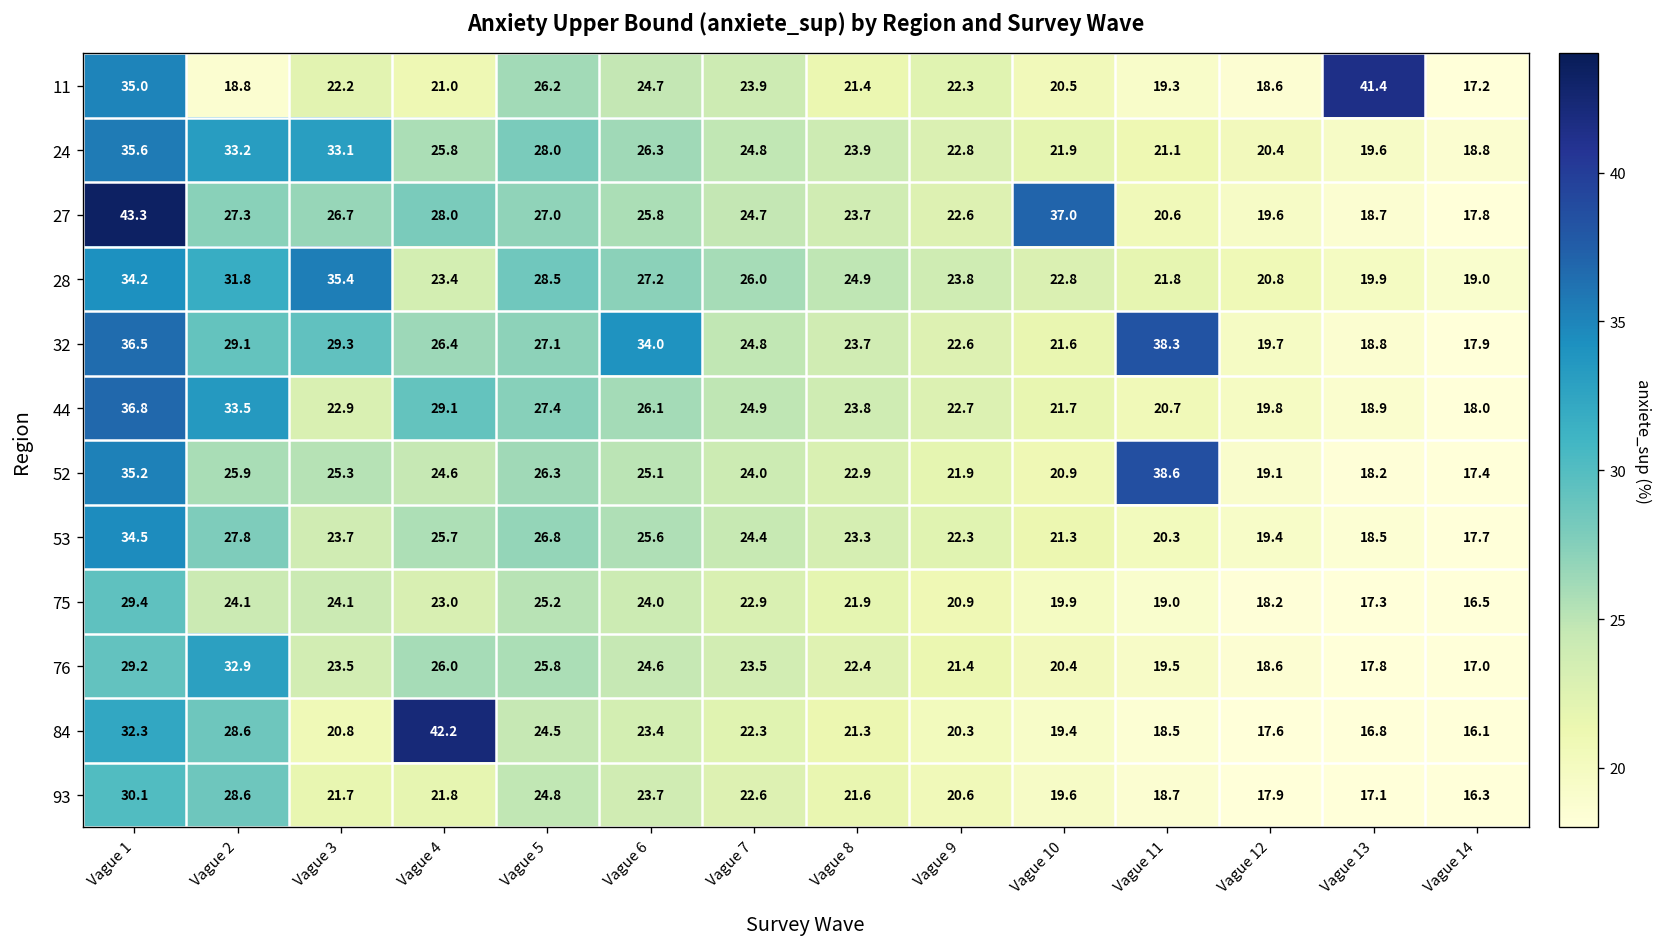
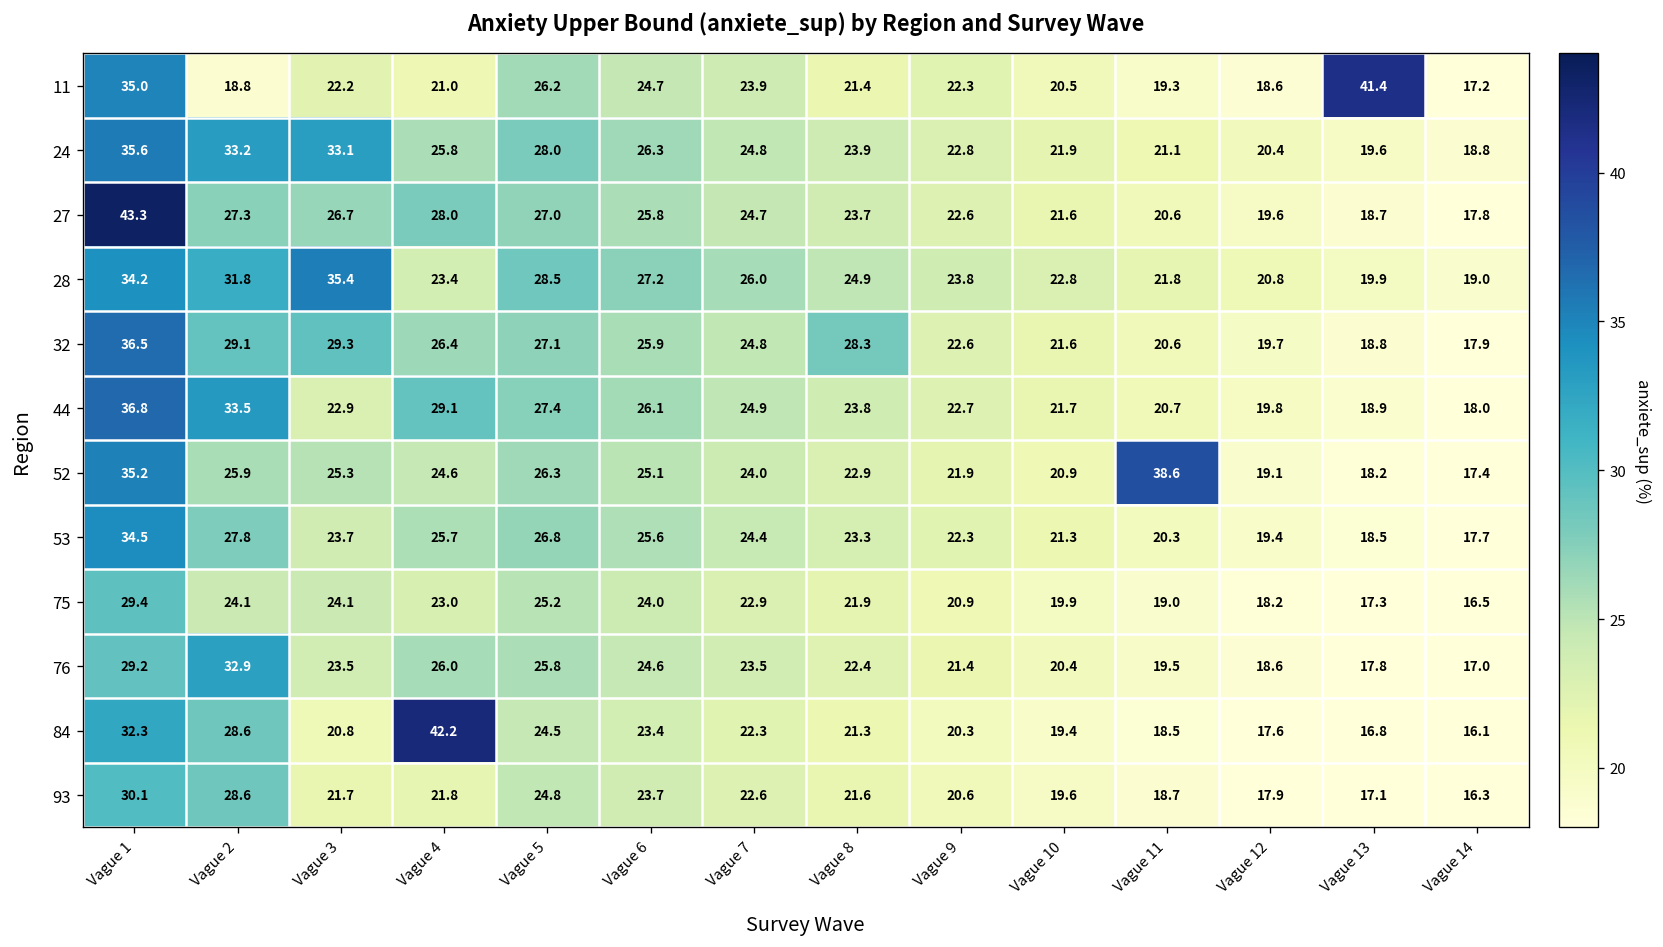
  {
    "11": {
      "Vague 1": 35.0,
      "Vague 2": 18.8,
      "Vague 3": 22.2,
      "Vague 4": 21.0,
      "Vague 5": 26.2,
      "Vague 6": 24.7,
      "Vague 7": 23.9,
      "Vague 8": 21.4,
      "Vague 9": 22.3,
      "Vague 10": 20.5,
      "Vague 11": 19.3,
      "Vague 12": 18.6,
      "Vague 13": 41.4,
      "Vague 14": 17.2
    },
    "24": {
      "Vague 1": 35.6,
      "Vague 2": 33.2,
      "Vague 3": 33.1,
      "Vague 4": 25.8,
      "Vague 5": 28.0,
      "Vague 6": 26.3,
      "Vague 7": 24.8,
      "Vague 8": 23.9,
      "Vague 9": 22.8,
      "Vague 10": 21.9,
      "Vague 11": 21.1,
      "Vague 12": 20.4,
      "Vague 13": 19.6,
      "Vague 14": 18.8
    },
    "27": {
      "Vague 1": 43.3,
      "Vague 2": 27.3,
      "Vague 3": 26.7,
      "Vague 4": 28.0,
      "Vague 5": 27.0,
      "Vague 6": 25.8,
      "Vague 7": 24.7,
      "Vague 8": 23.7,
      "Vague 9": 22.6,
-     "Vague 10": 37.0,
+     "Vague 10": 21.6,
      "Vague 11": 20.6,
      "Vague 12": 19.6,
      "Vague 13": 18.7,
      "Vague 14": 17.8
    },
    "28": {
      "Vague 1": 34.2,
      "Vague 2": 31.8,
      "Vague 3": 35.4,
      "Vague 4": 23.4,
      "Vague 5": 28.5,
      "Vague 6": 27.2,
      "Vague 7": 26.0,
      "Vague 8": 24.9,
      "Vague 9": 23.8,
      "Vague 10": 22.8,
      "Vague 11": 21.8,
      "Vague 12": 20.8,
      "Vague 13": 19.9,
      "Vague 14": 19.0
    },
    "32": {
      "Vague 1": 36.5,
      "Vague 2": 29.1,
      "Vague 3": 29.3,
      "Vague 4": 26.4,
      "Vague 5": 27.1,
-     "Vague 6": 34.0,
+     "Vague 6": 25.9,
      "Vague 7": 24.8,
-     "Vague 8": 23.7,
+     "Vague 8": 28.3,
      "Vague 9": 22.6,
      "Vague 10": 21.6,
-     "Vague 11": 38.3,
+     "Vague 11": 20.6,
      "Vague 12": 19.7,
      "Vague 13": 18.8,
      "Vague 14": 17.9
    },
    "44": {
      "Vague 1": 36.8,
      "Vague 2": 33.5,
      "Vague 3": 22.9,
      "Vague 4": 29.1,
      "Vague 5": 27.4,
      "Vague 6": 26.1,
      "Vague 7": 24.9,
      "Vague 8": 23.8,
      "Vague 9": 22.7,
      "Vague 10": 21.7,
      "Vague 11": 20.7,
      "Vague 12": 19.8,
      "Vague 13": 18.9,
      "Vague 14": 18.0
    },
    "52": {
      "Vague 1": 35.2,
      "Vague 2": 25.9,
      "Vague 3": 25.3,
      "Vague 4": 24.6,
      "Vague 5": 26.3,
      "Vague 6": 25.1,
      "Vague 7": 24.0,
      "Vague 8": 22.9,
      "Vague 9": 21.9,
      "Vague 10": 20.9,
      "Vague 11": 38.6,
      "Vague 12": 19.1,
      "Vague 13": 18.2,
      "Vague 14": 17.4
    },
    "53": {
      "Vague 1": 34.5,
      "Vague 2": 27.8,
      "Vague 3": 23.7,
      "Vague 4": 25.7,
      "Vague 5": 26.8,
      "Vague 6": 25.6,
      "Vague 7": 24.4,
      "Vague 8": 23.3,
      "Vague 9": 22.3,
      "Vague 10": 21.3,
      "Vague 11": 20.3,
      "Vague 12": 19.4,
      "Vague 13": 18.5,
      "Vague 14": 17.7
    },
    "75": {
      "Vague 1": 29.4,
      "Vague 2": 24.1,
      "Vague 3": 24.1,
      "Vague 4": 23.0,
      "Vague 5": 25.2,
      "Vague 6": 24.0,
      "Vague 7": 22.9,
      "Vague 8": 21.9,
      "Vague 9": 20.9,
      "Vague 10": 19.9,
      "Vague 11": 19.0,
      "Vague 12": 18.2,
      "Vague 13": 17.3,
      "Vague 14": 16.5
    },
    "76": {
      "Vague 1": 29.2,
      "Vague 2": 32.9,
      "Vague 3": 23.5,
      "Vague 4": 26.0,
      "Vague 5": 25.8,
      "Vague 6": 24.6,
      "Vague 7": 23.5,
      "Vague 8": 22.4,
      "Vague 9": 21.4,
      "Vague 10": 20.4,
      "Vague 11": 19.5,
      "Vague 12": 18.6,
      "Vague 13": 17.8,
      "Vague 14": 17.0
    },
    "84": {
      "Vague 1": 32.3,
      "Vague 2": 28.6,
      "Vague 3": 20.8,
      "Vague 4": 42.2,
      "Vague 5": 24.5,
      "Vague 6": 23.4,
      "Vague 7": 22.3,
      "Vague 8": 21.3,
      "Vague 9": 20.3,
      "Vague 10": 19.4,
      "Vague 11": 18.5,
      "Vague 12": 17.6,
      "Vague 13": 16.8,
      "Vague 14": 16.1
    },
    "93": {
      "Vague 1": 30.1,
      "Vague 2": 28.6,
      "Vague 3": 21.7,
      "Vague 4": 21.8,
      "Vague 5": 24.8,
      "Vague 6": 23.7,
      "Vague 7": 22.6,
      "Vague 8": 21.6,
      "Vague 9": 20.6,
      "Vague 10": 19.6,
      "Vague 11": 18.7,
      "Vague 12": 17.9,
      "Vague 13": 17.1,
      "Vague 14": 16.3
    }
  }
